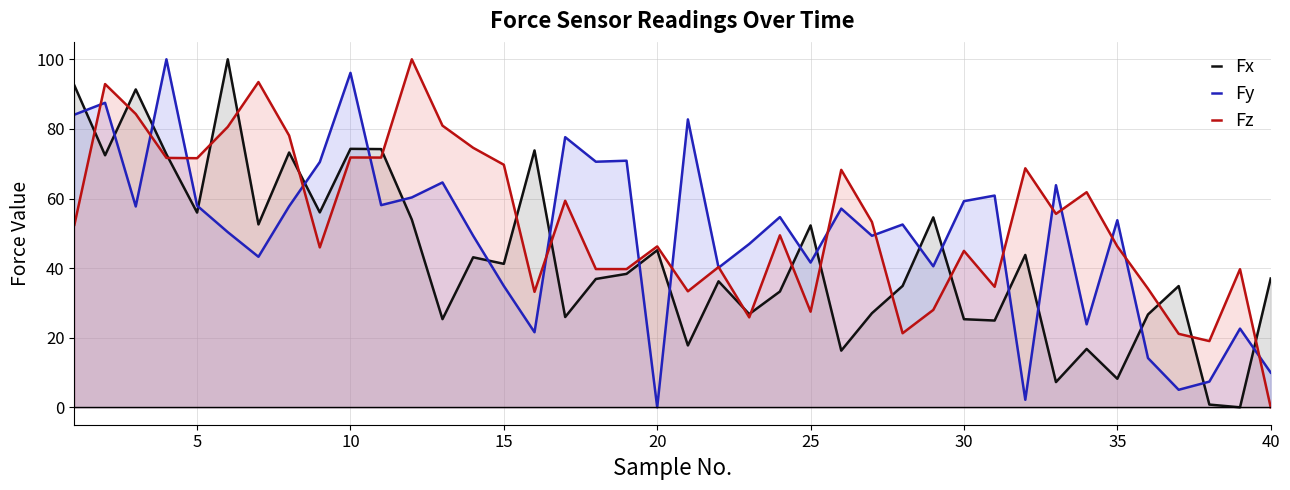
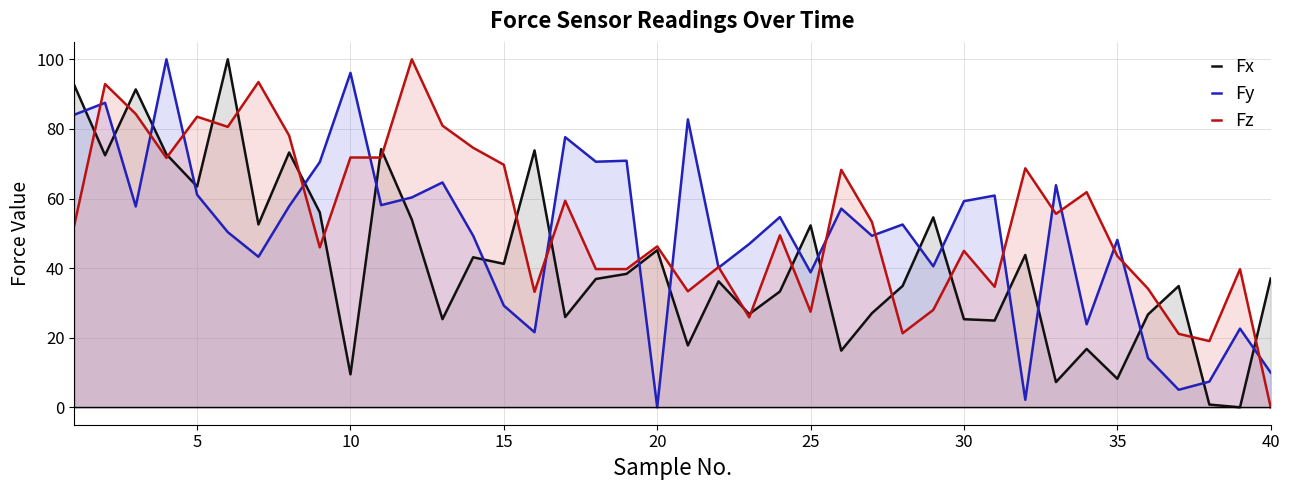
  {
    "Fx": {
-     "5": 56,
-     "10": 74,
+     "5": 63,
+     "10": 9,
      "15": 41,
      "20": 45,
      "25": 52,
      "30": 25,
      "35": 8,
      "40": 37
    },
    "Fy": {
-     "5": 58,
+     "5": 61,
      "10": 96,
-     "15": 35,
+     "15": 29,
      "20": 0,
-     "25": 42,
+     "25": 39,
      "30": 59,
-     "35": 54,
+     "35": 48,
      "40": 10
    },
    "Fz": {
-     "5": 72,
+     "5": 83,
      "10": 72,
      "15": 70,
      "20": 46,
      "25": 27,
      "30": 45,
-     "35": 46,
+     "35": 43,
      "40": 0
    }
  }
